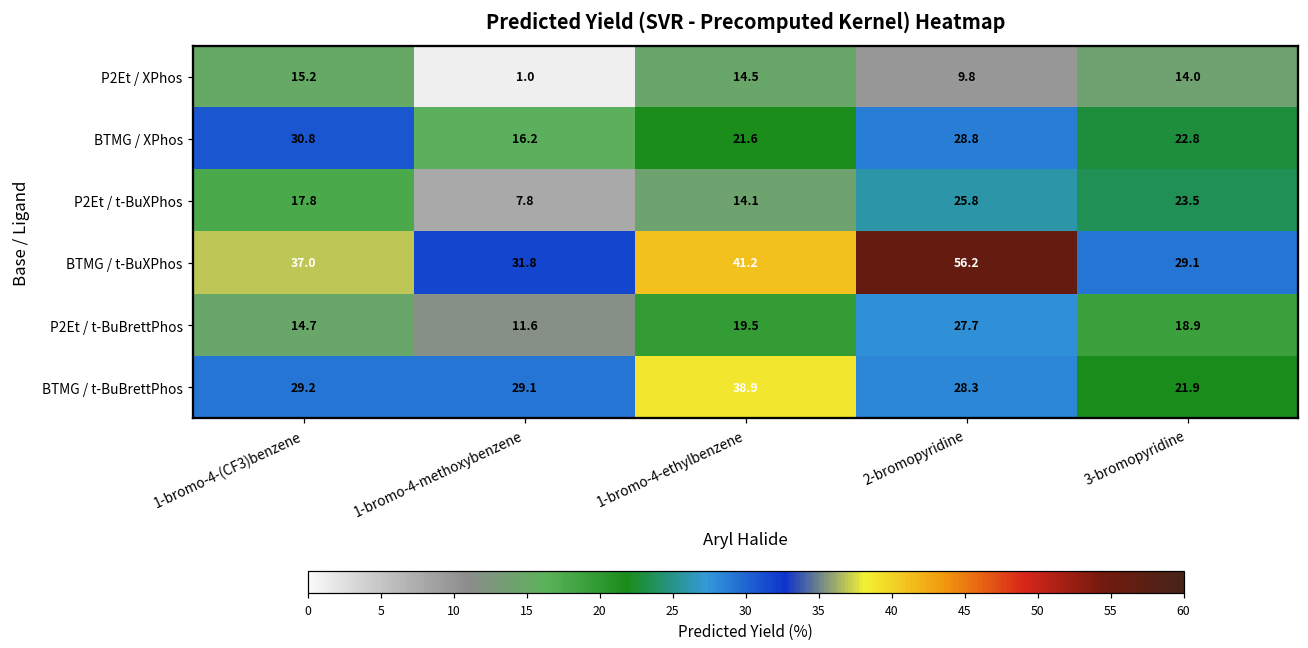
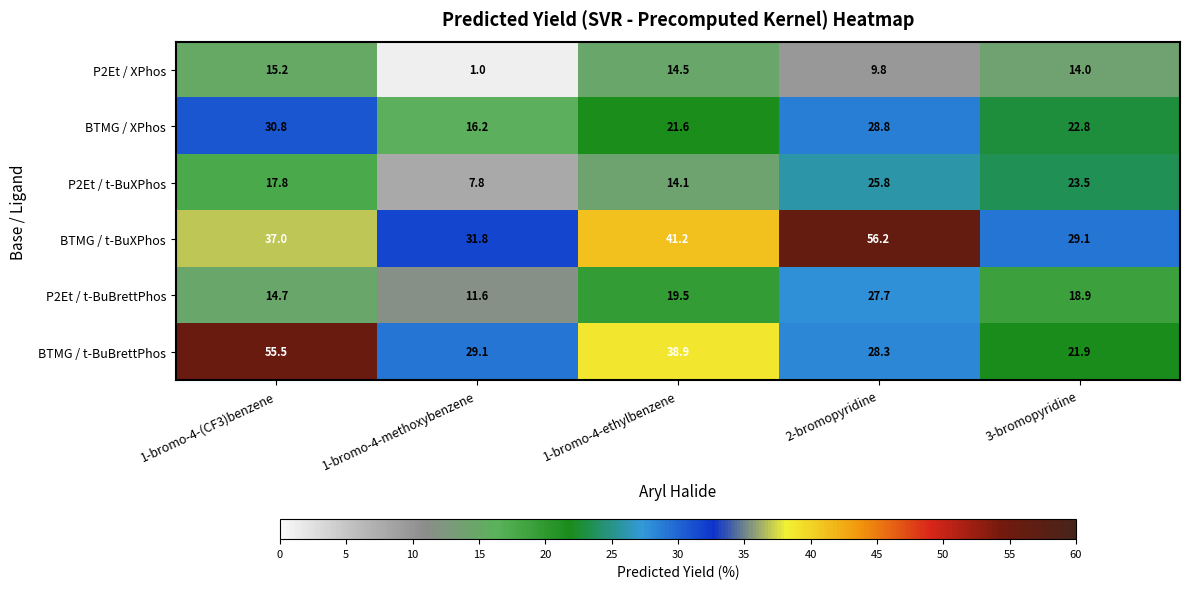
  {
    "P2Et / XPhos": {
      "1-bromo-4-(CF3)benzene": 15.2,
      "1-bromo-4-methoxybenzene": 1.0,
      "1-bromo-4-ethylbenzene": 14.5,
      "2-bromopyridine": 9.8,
      "3-bromopyridine": 14.0
    },
    "BTMG / XPhos": {
      "1-bromo-4-(CF3)benzene": 30.8,
      "1-bromo-4-methoxybenzene": 16.2,
      "1-bromo-4-ethylbenzene": 21.6,
      "2-bromopyridine": 28.8,
      "3-bromopyridine": 22.8
    },
    "P2Et / t-BuXPhos": {
      "1-bromo-4-(CF3)benzene": 17.8,
      "1-bromo-4-methoxybenzene": 7.8,
      "1-bromo-4-ethylbenzene": 14.1,
      "2-bromopyridine": 25.8,
      "3-bromopyridine": 23.5
    },
    "BTMG / t-BuXPhos": {
      "1-bromo-4-(CF3)benzene": 37.0,
      "1-bromo-4-methoxybenzene": 31.8,
      "1-bromo-4-ethylbenzene": 41.2,
      "2-bromopyridine": 56.2,
      "3-bromopyridine": 29.1
    },
    "P2Et / t-BuBrettPhos": {
      "1-bromo-4-(CF3)benzene": 14.7,
      "1-bromo-4-methoxybenzene": 11.6,
      "1-bromo-4-ethylbenzene": 19.5,
      "2-bromopyridine": 27.7,
      "3-bromopyridine": 18.9
    },
    "BTMG / t-BuBrettPhos": {
-     "1-bromo-4-(CF3)benzene": 29.2,
+     "1-bromo-4-(CF3)benzene": 55.5,
      "1-bromo-4-methoxybenzene": 29.1,
      "1-bromo-4-ethylbenzene": 38.9,
      "2-bromopyridine": 28.3,
      "3-bromopyridine": 21.9
    }
  }
